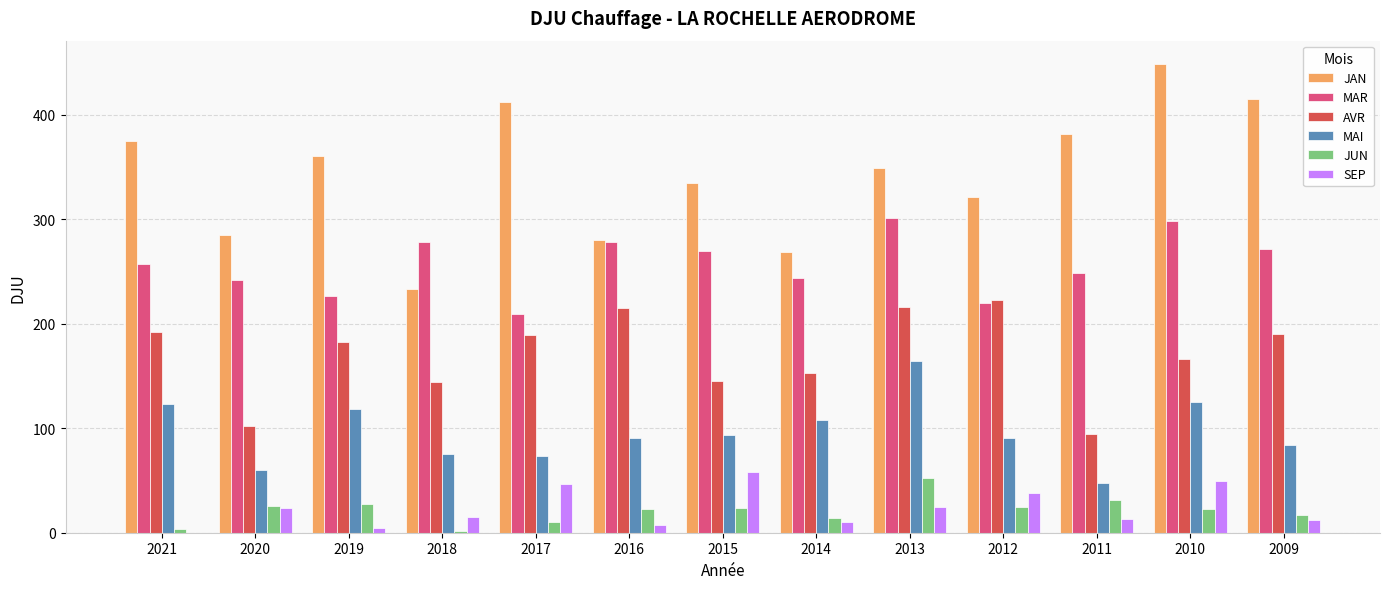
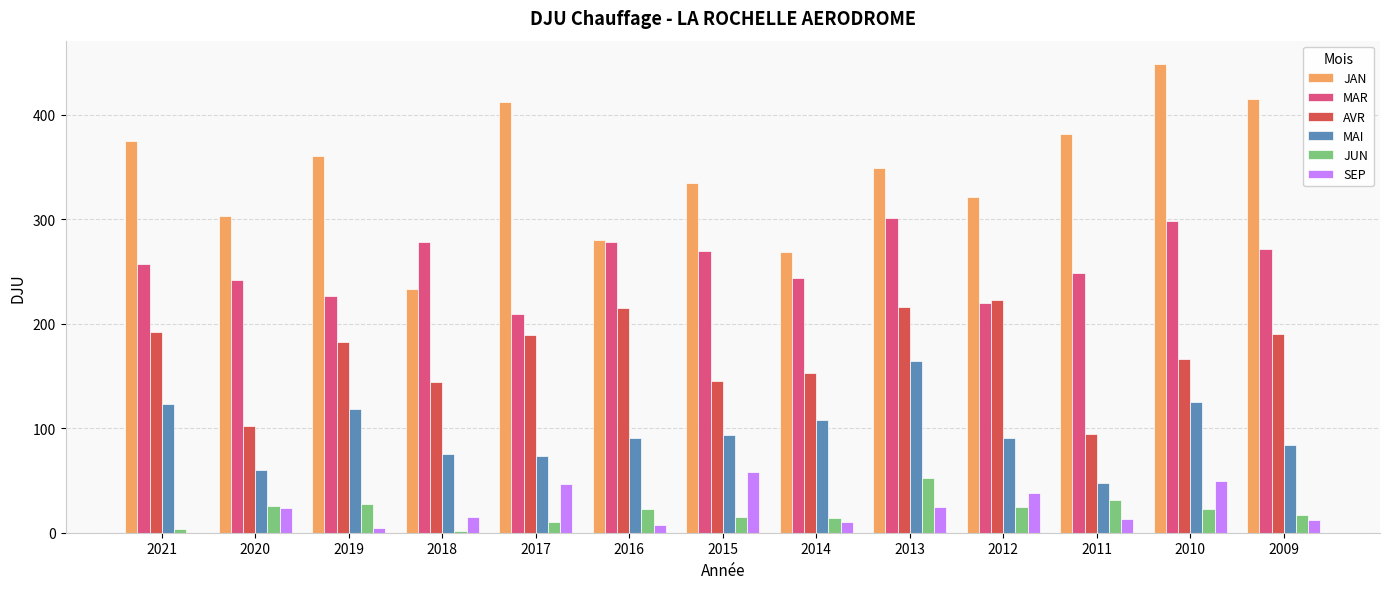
  {
    "JAN": {
      "2021": 375,
-     "2020": 285,
+     "2020": 303,
      "2019": 361,
      "2018": 234,
      "2017": 413,
      "2016": 280,
      "2015": 335,
      "2014": 269,
      "2013": 349,
      "2012": 322,
      "2011": 382,
      "2010": 449,
      "2009": 415
    },
    "MAI": {
      "2021": 123,
      "2020": 60,
      "2019": 119,
      "2018": 75,
      "2017": 73,
      "2016": 90,
      "2015": 94,
      "2014": 108,
      "2013": 164,
      "2012": 90,
      "2011": 48,
      "2010": 125,
      "2009": 84
    },
    "JUN": {
      "2021": 4,
      "2020": 26,
      "2019": 27,
      "2017": 10,
      "2016": 22,
-     "2015": 24,
+     "2015": 15,
      "2014": 14,
      "2013": 52,
      "2012": 25,
      "2011": 32,
      "2010": 23,
      "2009": 17
    },
    "SEP": {
      "2021": 0,
      "2020": 23,
      "2019": 5,
      "2018": 16,
      "2017": 47,
      "2016": 8,
      "2015": 58,
      "2014": 10,
      "2013": 24,
      "2012": 38,
      "2011": 13,
      "2010": 49,
      "2009": 13
    }
  }
